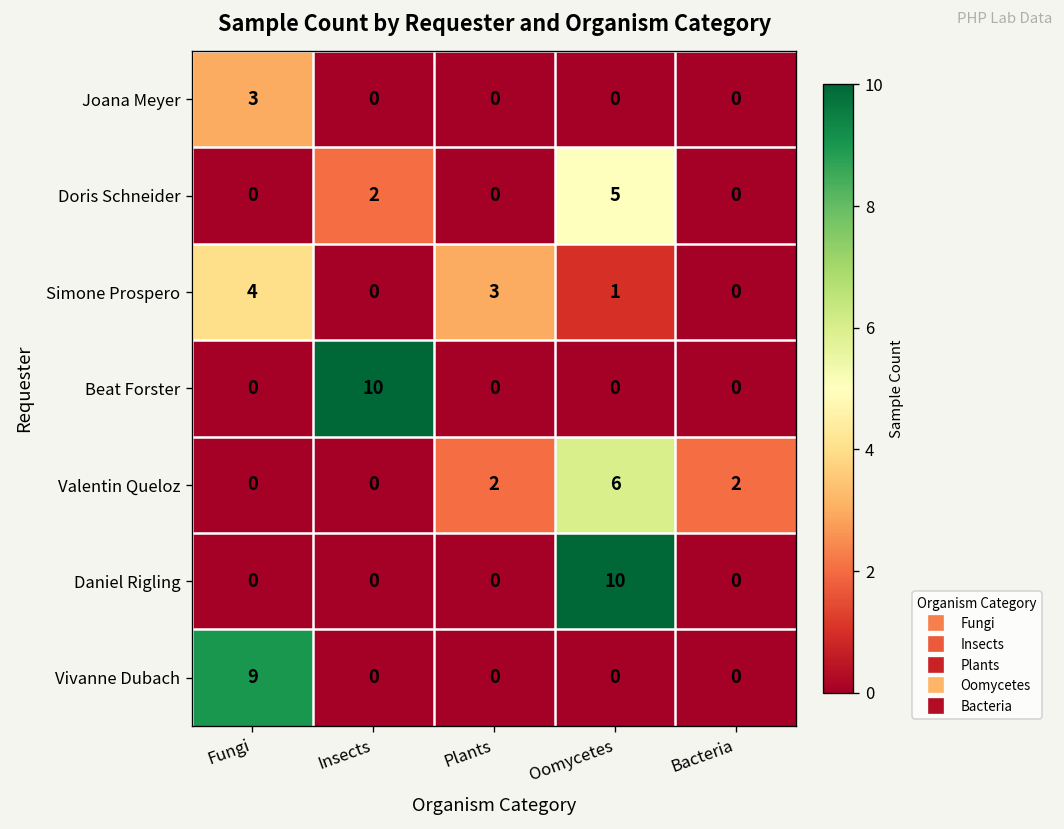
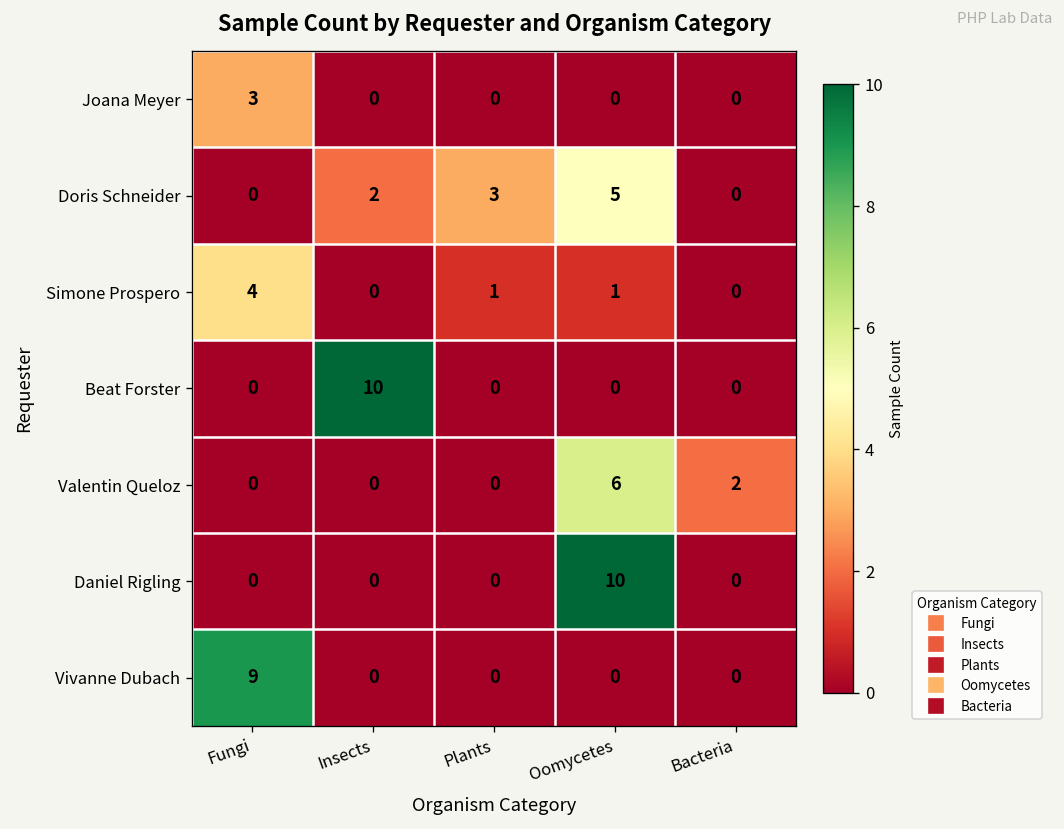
  {
    "Joana Meyer": {
      "Fungi": 3,
      "Insects": 0,
      "Plants": 0,
      "Oomycetes": 0,
      "Bacteria": 0
    },
    "Doris Schneider": {
      "Fungi": 0,
      "Insects": 2,
-     "Plants": 0,
+     "Plants": 3,
      "Oomycetes": 5,
      "Bacteria": 0
    },
    "Simone Prospero": {
      "Fungi": 4,
      "Insects": 0,
-     "Plants": 3,
+     "Plants": 1,
      "Oomycetes": 1,
      "Bacteria": 0
    },
    "Beat Forster": {
      "Fungi": 0,
      "Insects": 10,
      "Plants": 0,
      "Oomycetes": 0,
      "Bacteria": 0
    },
    "Valentin Queloz": {
      "Fungi": 0,
      "Insects": 0,
-     "Plants": 2,
+     "Plants": 0,
      "Oomycetes": 6,
      "Bacteria": 2
    },
    "Daniel Rigling": {
      "Fungi": 0,
      "Insects": 0,
      "Plants": 0,
      "Oomycetes": 10,
      "Bacteria": 0
    },
    "Vivanne Dubach": {
      "Fungi": 9,
      "Insects": 0,
      "Plants": 0,
      "Oomycetes": 0,
      "Bacteria": 0
    }
  }
